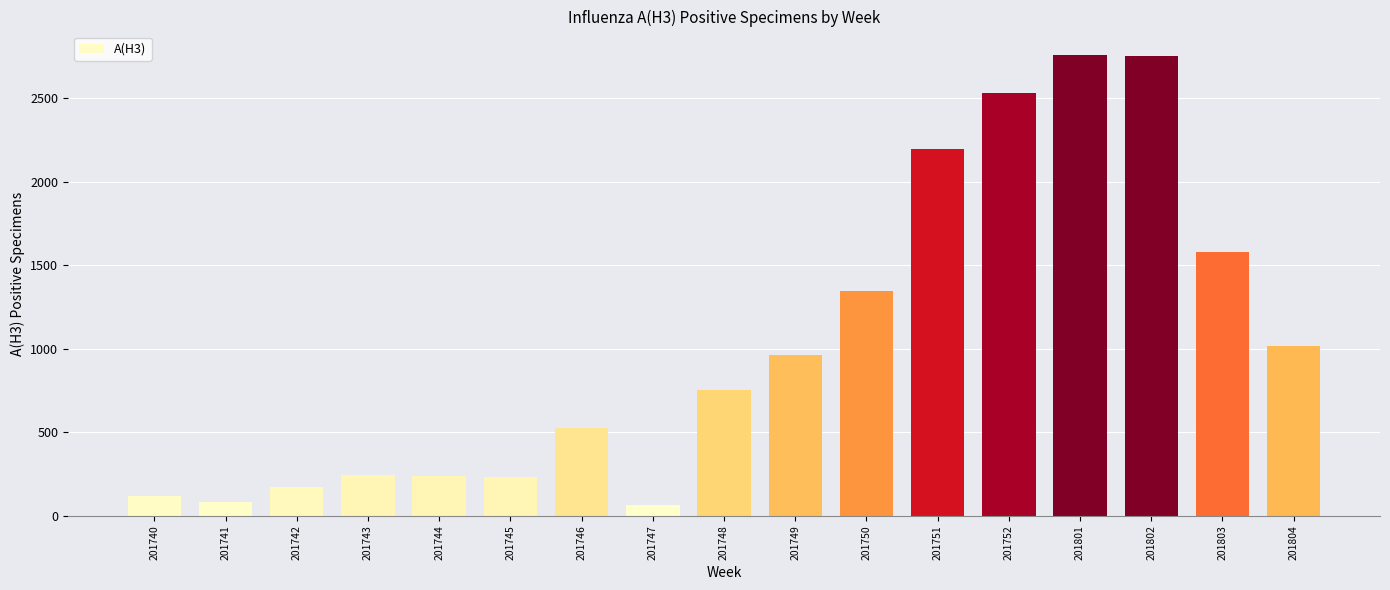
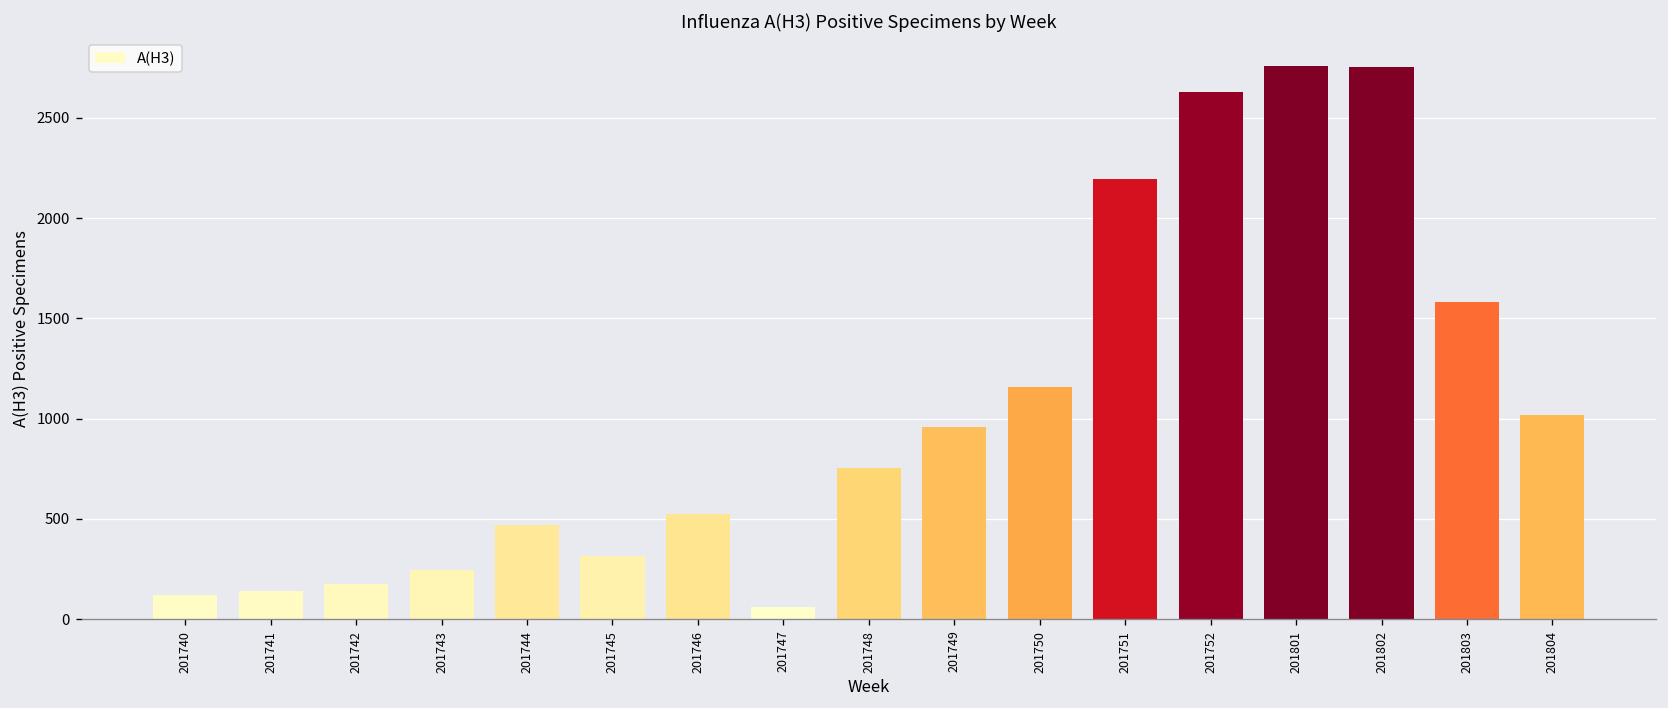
  {
    "201740": 120,
-   "201741": 90,
+   "201741": 140,
    "201742": 170,
    "201743": 240,
-   "201744": 240,
-   "201745": 230,
+   "201744": 470,
+   "201745": 310,
    "201746": 530,
    "201747": 60,
    "201748": 750,
    "201749": 960,
-   "201750": 1340,
+   "201750": 1160,
    "201751": 2200,
-   "201752": 2530,
+   "201752": 2630,
    "201801": 2760,
    "201802": 2760,
    "201803": 1580,
    "201804": 1020
  }
